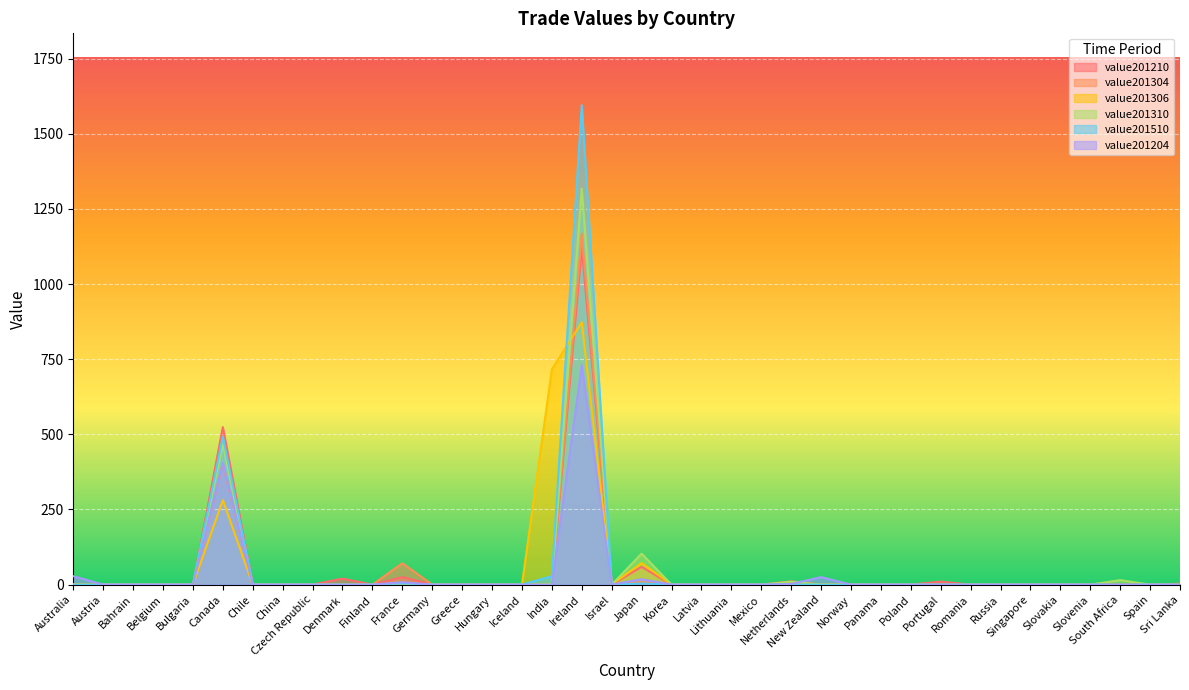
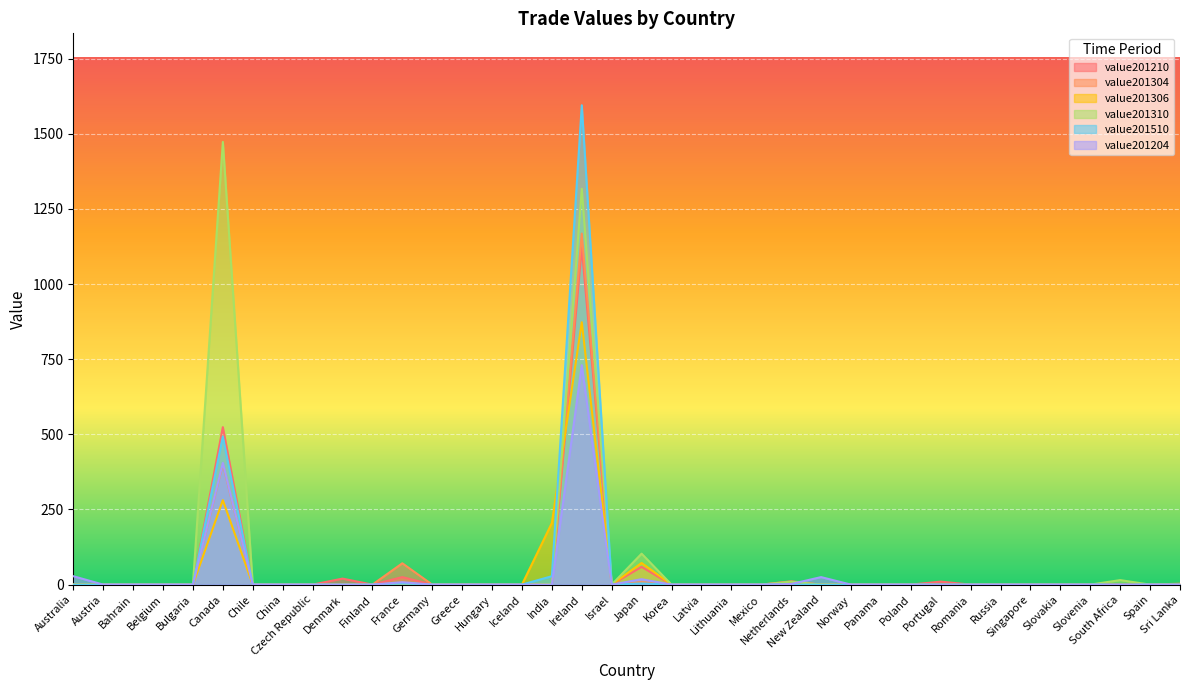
  {
    "value201306": {
      "Canada": 280,
-     "India": 720,
+     "India": 210,
      "Ireland": 870,
      "Japan": 70
    },
    "value201310": {
-     "Canada": 470,
+     "Canada": 1470,
      "Ireland": 1320,
      "Japan": 100,
      "South Africa": 20
    },
    "value201510": {
      "Canada": 490,
      "India": 30,
      "Ireland": 1600
    },
    "value201204": {
      "Australia": 30,
      "Ireland": 730,
      "Japan": 20,
      "New Zealand": 30
    }
  }
